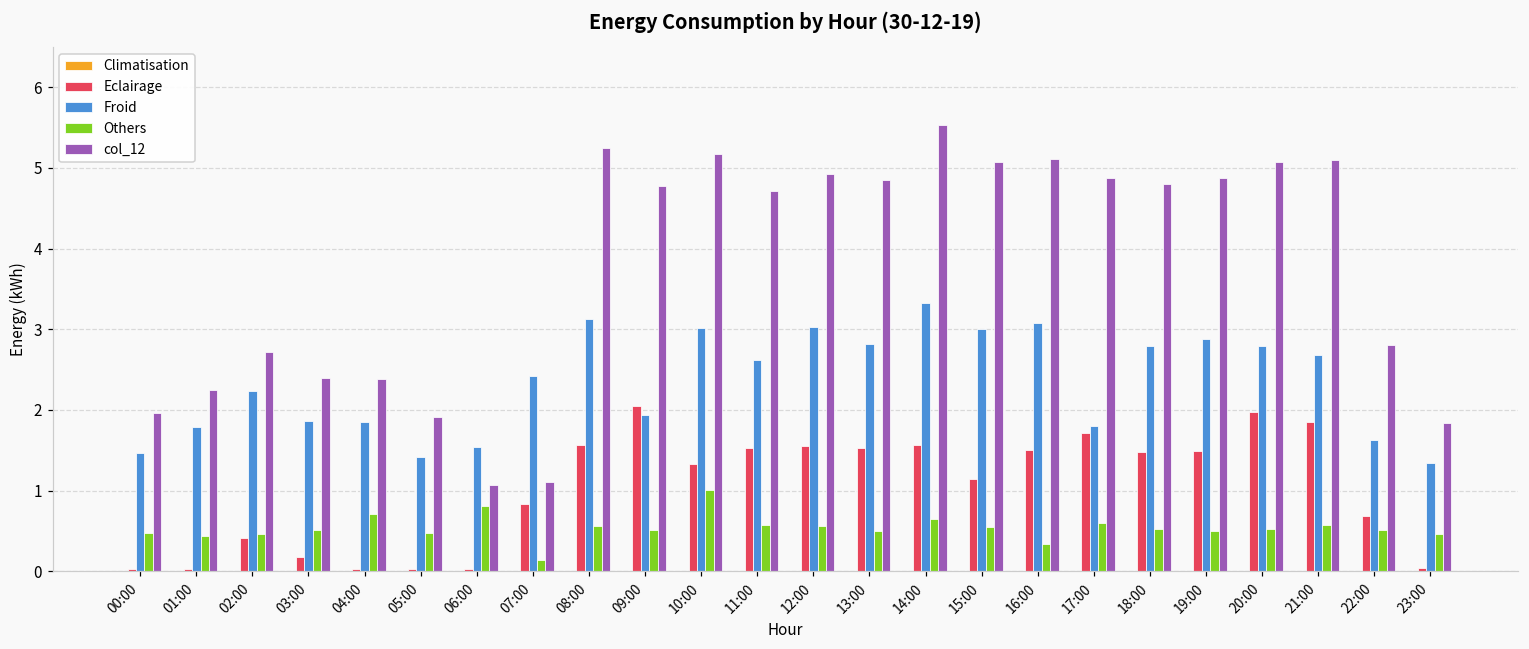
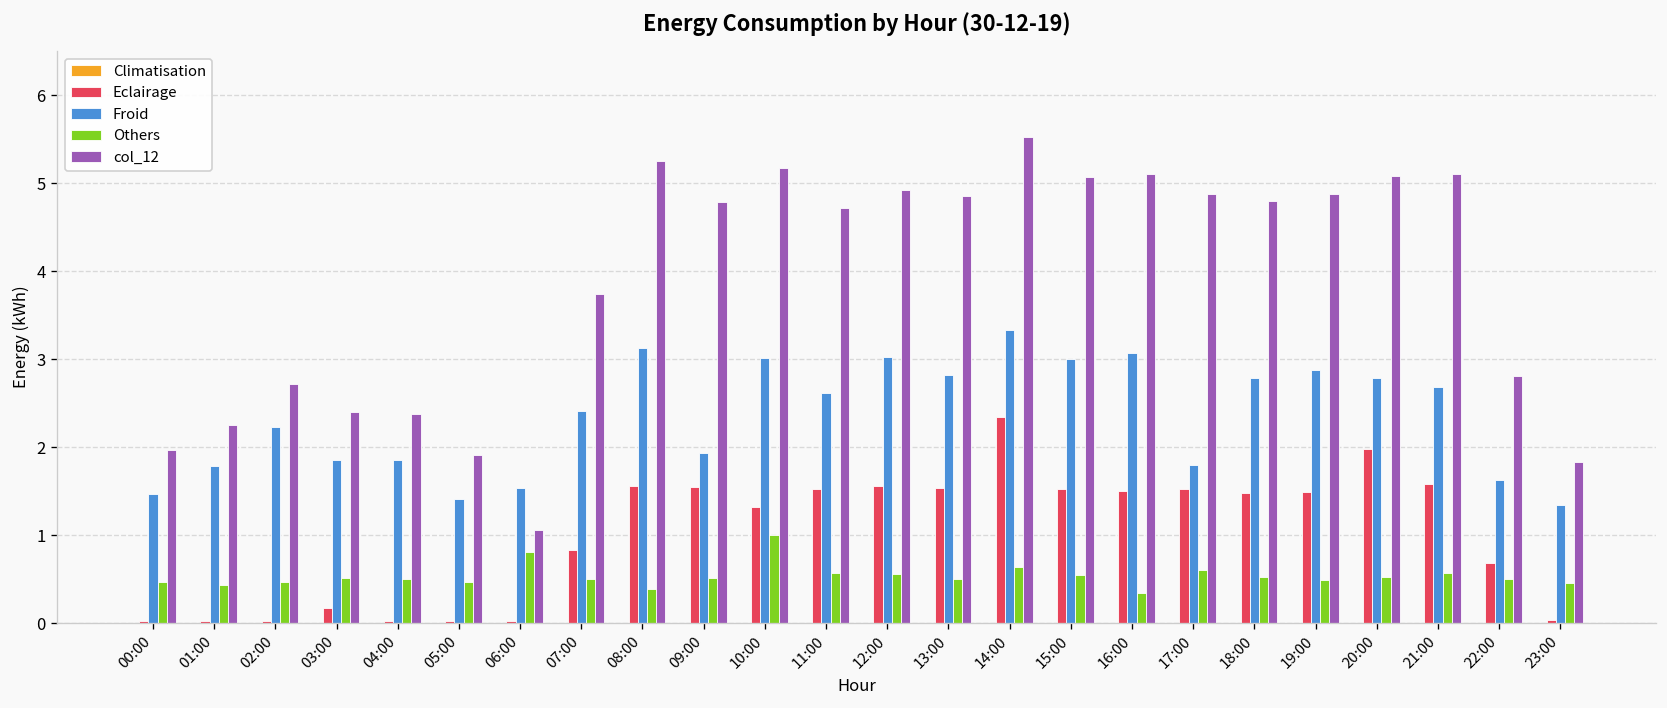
  {
    "Eclairage": {
-     "02:00": 0.4,
+     "02:00": 0.0,
      "03:00": 0.2,
      "07:00": 0.8,
      "08:00": 1.6,
-     "09:00": 2.0,
+     "09:00": 1.6,
      "10:00": 1.3,
      "11:00": 1.5,
      "12:00": 1.6,
      "13:00": 1.5,
-     "14:00": 1.6,
-     "15:00": 1.1,
+     "14:00": 2.3,
+     "15:00": 1.5,
      "16:00": 1.5,
-     "17:00": 1.7,
+     "17:00": 1.5,
      "18:00": 1.5,
      "19:00": 1.5,
      "20:00": 2.0,
-     "21:00": 1.8,
+     "21:00": 1.6,
      "22:00": 0.7,
      "23:00": 0.0
    },
    "Froid": {
      "00:00": 1.5,
      "01:00": 1.8,
      "02:00": 2.2,
      "03:00": 1.9,
      "04:00": 1.9,
      "05:00": 1.4,
      "06:00": 1.5,
      "07:00": 2.4,
      "08:00": 3.1,
      "09:00": 1.9,
      "10:00": 3.0,
      "11:00": 2.6,
      "12:00": 3.0,
      "13:00": 2.8,
      "14:00": 3.3,
      "15:00": 3.0,
      "16:00": 3.1,
      "17:00": 1.8,
      "18:00": 2.8,
      "19:00": 2.9,
      "20:00": 2.8,
      "21:00": 2.7,
      "22:00": 1.6,
      "23:00": 1.3
    },
    "Others": {
      "00:00": 0.5,
      "01:00": 0.4,
      "02:00": 0.5,
      "03:00": 0.5,
-     "04:00": 0.7,
+     "04:00": 0.5,
      "05:00": 0.5,
      "06:00": 0.8,
-     "07:00": 0.1,
-     "08:00": 0.6,
+     "07:00": 0.5,
+     "08:00": 0.4,
      "09:00": 0.5,
      "10:00": 1.0,
      "11:00": 0.6,
      "12:00": 0.6,
      "13:00": 0.5,
      "14:00": 0.6,
      "15:00": 0.6,
      "16:00": 0.3,
      "17:00": 0.6,
      "18:00": 0.5,
      "19:00": 0.5,
      "20:00": 0.5,
      "21:00": 0.6,
      "22:00": 0.5,
      "23:00": 0.5
    },
    "col_12": {
      "00:00": 2.0,
      "01:00": 2.3,
      "02:00": 2.7,
      "03:00": 2.4,
      "04:00": 2.4,
      "05:00": 1.9,
      "06:00": 1.1,
-     "07:00": 1.1,
+     "07:00": 3.7,
      "08:00": 5.2,
      "09:00": 4.8,
      "10:00": 5.2,
      "11:00": 4.7,
      "12:00": 4.9,
      "13:00": 4.8,
      "14:00": 5.5,
      "15:00": 5.1,
      "16:00": 5.1,
      "17:00": 4.9,
      "18:00": 4.8,
      "19:00": 4.9,
      "20:00": 5.1,
      "21:00": 5.1,
      "22:00": 2.8,
      "23:00": 1.8
    }
  }
